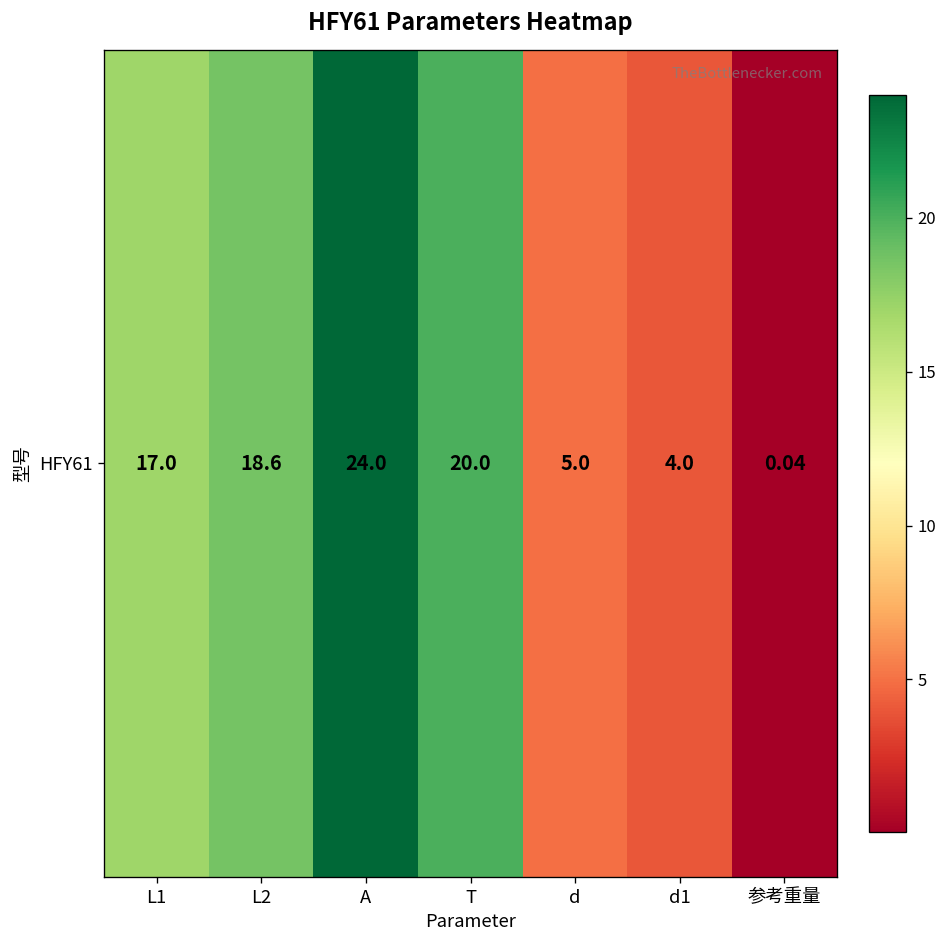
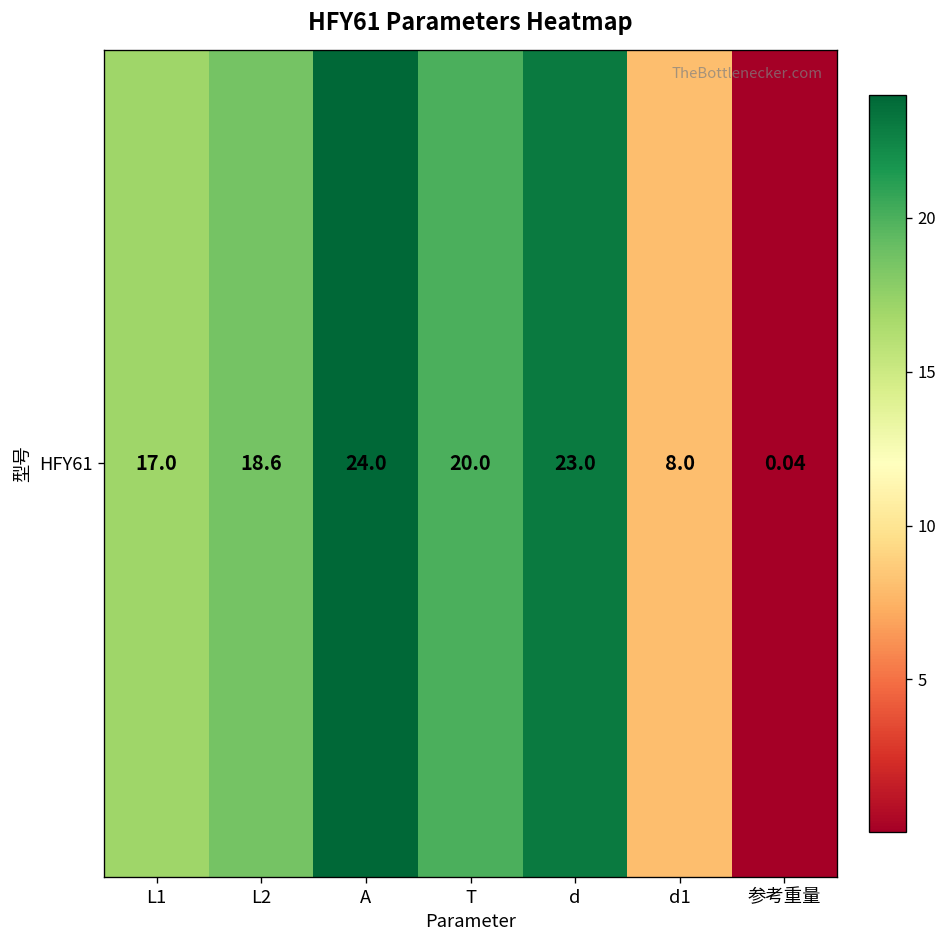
  {
    "HFY61": {
      "L1": 17.0,
      "L2": 18.6,
      "A": 24.0,
      "T": 20.0,
-     "d": 5.0,
-     "d1": 4.0
+     "d": 23.0,
+     "d1": 8.0
    }
  }
